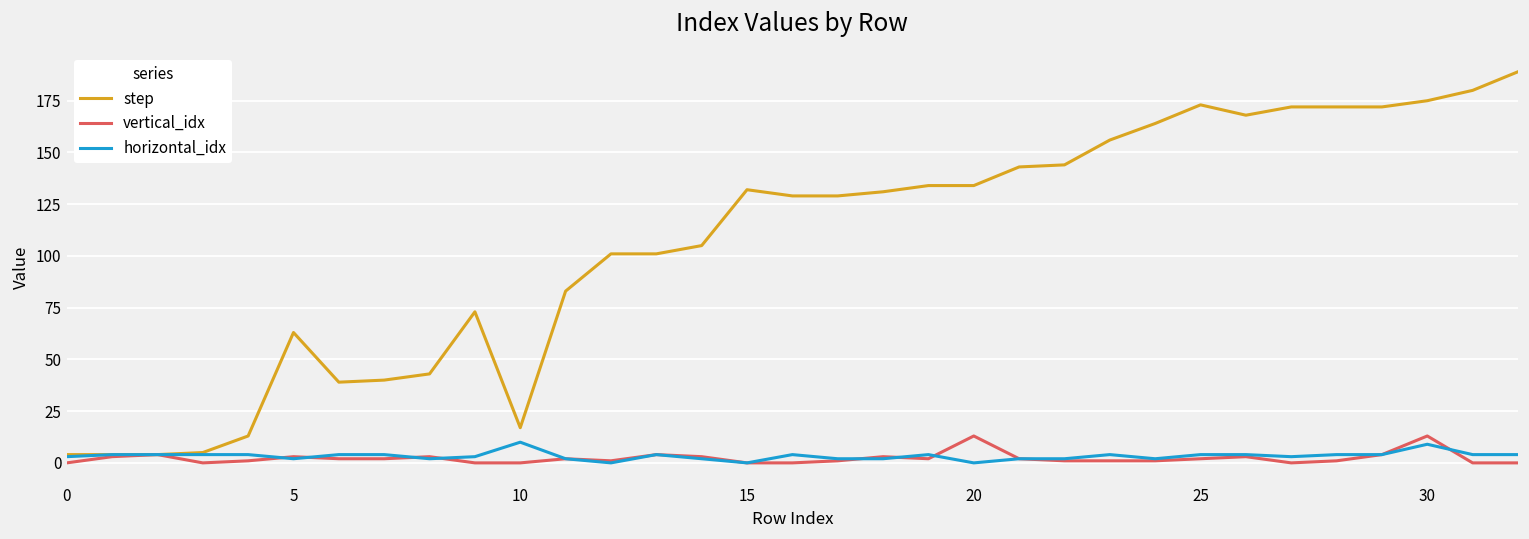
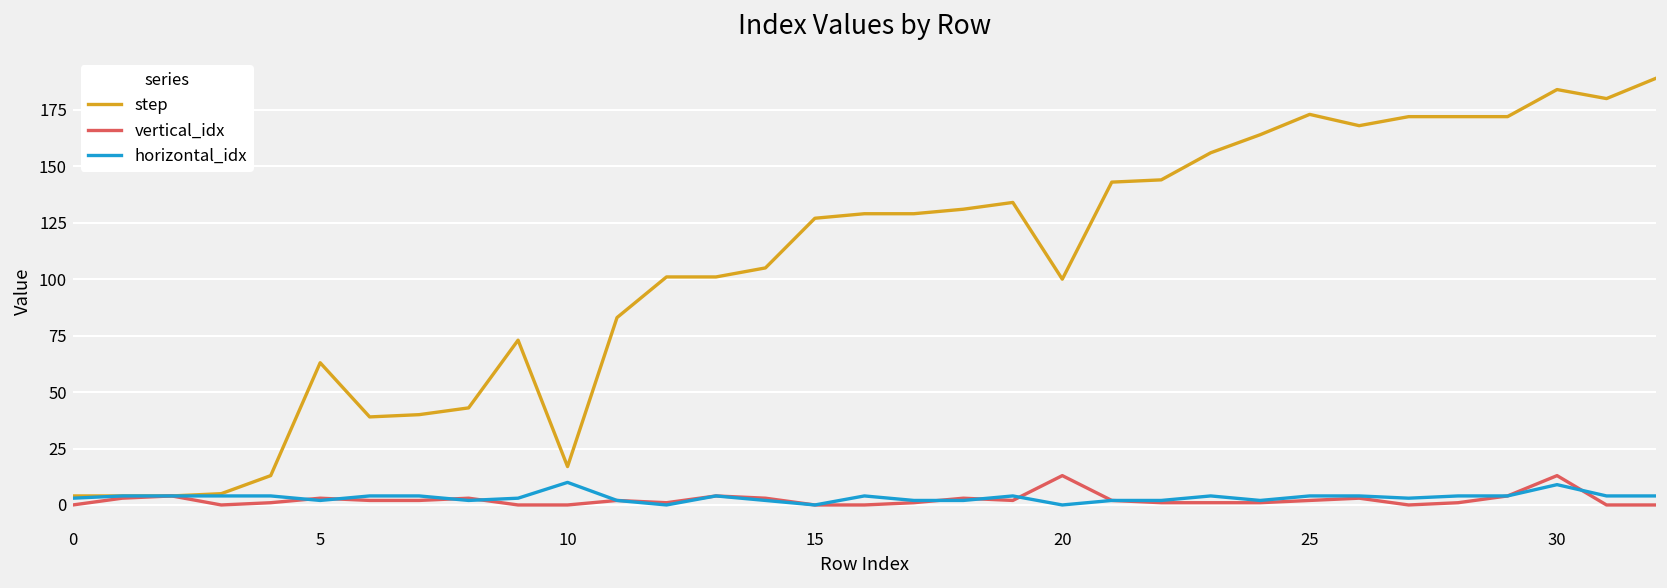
  {
    "step": {
      "5": 63,
      "10": 17,
-     "15": 132,
-     "20": 134,
+     "15": 127,
+     "20": 100,
      "25": 173,
-     "30": 175
+     "30": 184
    },
    "vertical_idx": {
      "0": 0,
      "10": 0,
      "20": 13,
      "25": 2,
      "30": 13
    },
    "horizontal_idx": {
      "10": 10,
      "20": 0,
      "25": 4,
      "30": 9
    }
  }
